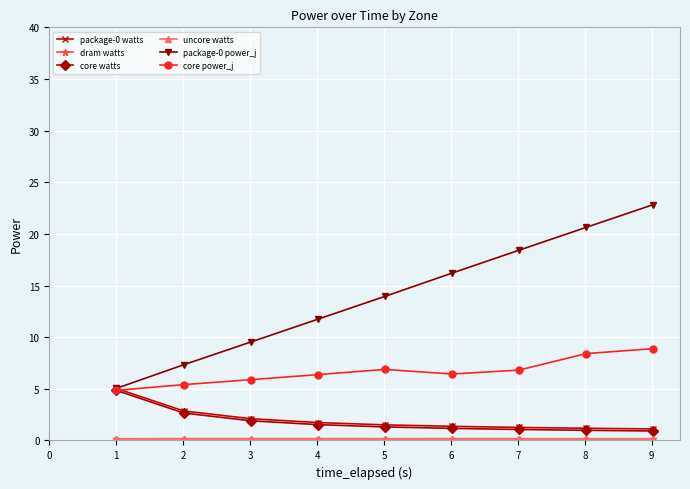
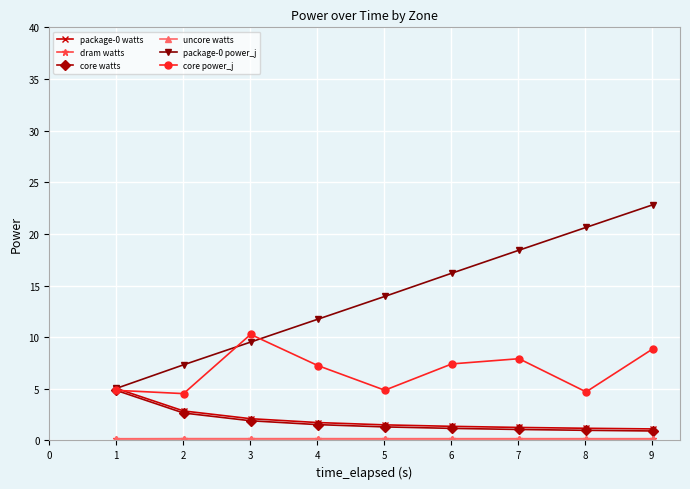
  {
    "uncore watts": {
      "1": 0.2,
      "2": 0.2,
      "3": 0.2,
      "4": 0.2,
      "5": 0.2,
      "6": 0.2,
      "7": 0.2,
      "8": 0.2
    },
    "core power_j": {
-     "2": 5.4,
-     "3": 5.9,
-     "4": 6.4,
-     "5": 6.9,
-     "6": 6.4,
-     "7": 6.8,
-     "8": 8.4
+     "2": 4.5,
+     "3": 10.3,
+     "4": 7.3,
+     "5": 4.9,
+     "6": 7.4,
+     "7": 7.9,
+     "8": 4.7
    }
  }
